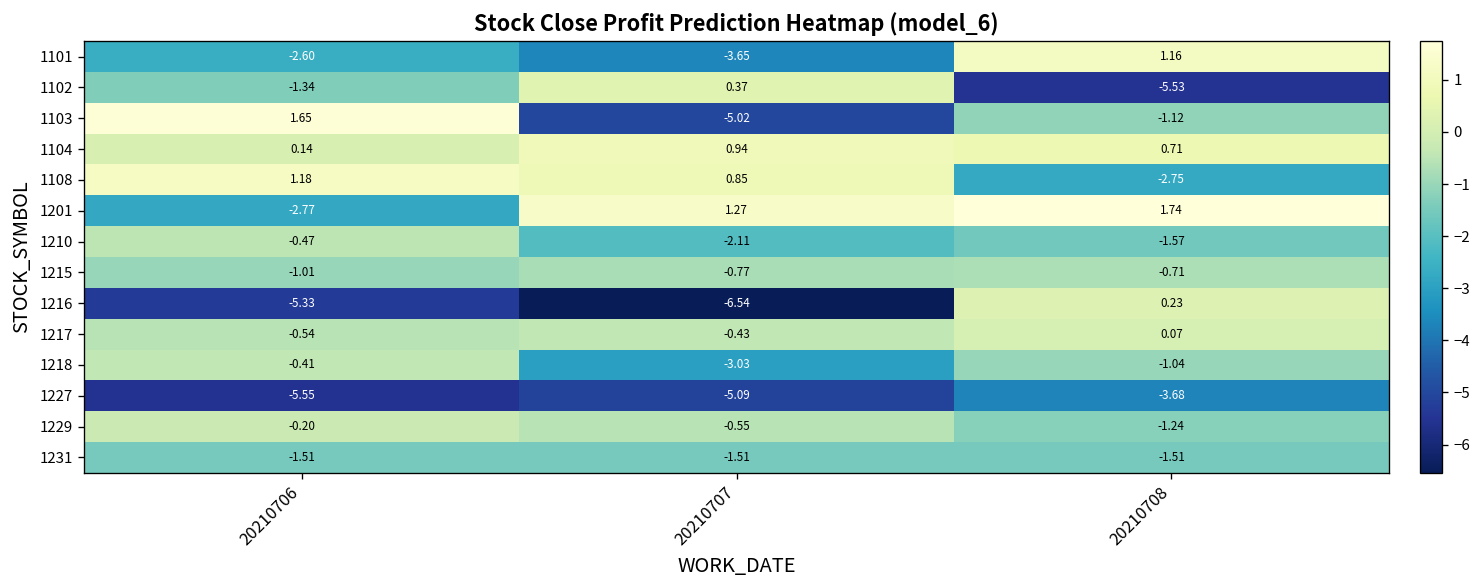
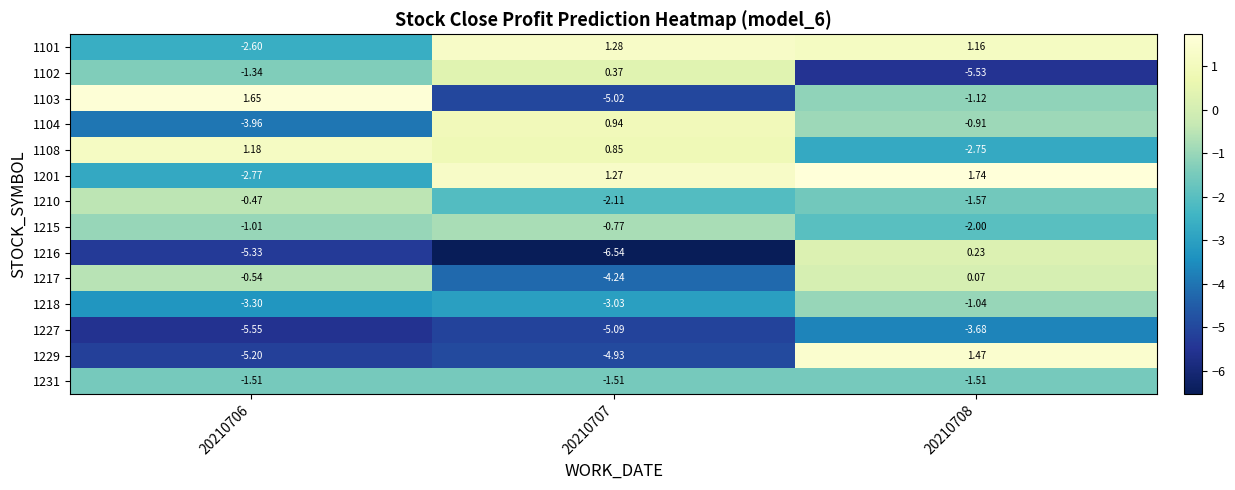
  {
    "1101": {
      "20210706": -2.60,
-     "20210707": -3.65,
+     "20210707": 1.28,
      "20210708": 1.16
    },
    "1102": {
      "20210706": -1.34,
      "20210707": 0.37,
      "20210708": -5.53
    },
    "1103": {
      "20210706": 1.65,
      "20210707": -5.02,
      "20210708": -1.12
    },
    "1104": {
-     "20210706": 0.14,
+     "20210706": -3.96,
      "20210707": 0.94,
-     "20210708": 0.71
+     "20210708": -0.91
    },
    "1108": {
      "20210706": 1.18,
      "20210707": 0.85,
      "20210708": -2.75
    },
    "1201": {
      "20210706": -2.77,
      "20210707": 1.27,
      "20210708": 1.74
    },
    "1210": {
      "20210706": -0.47,
      "20210707": -2.11,
      "20210708": -1.57
    },
    "1215": {
      "20210706": -1.01,
      "20210707": -0.77,
-     "20210708": -0.71
+     "20210708": -2.00
    },
    "1216": {
      "20210706": -5.33,
      "20210707": -6.54,
      "20210708": 0.23
    },
    "1217": {
      "20210706": -0.54,
-     "20210707": -0.43,
+     "20210707": -4.24,
      "20210708": 0.07
    },
    "1218": {
-     "20210706": -0.41,
+     "20210706": -3.30,
      "20210707": -3.03,
      "20210708": -1.04
    },
    "1227": {
      "20210706": -5.55,
      "20210707": -5.09,
      "20210708": -3.68
    },
    "1229": {
-     "20210706": -0.20,
-     "20210707": -0.55,
-     "20210708": -1.24
+     "20210706": -5.20,
+     "20210707": -4.93,
+     "20210708": 1.47
    },
    "1231": {
      "20210706": -1.51,
      "20210707": -1.51,
      "20210708": -1.51
    }
  }
